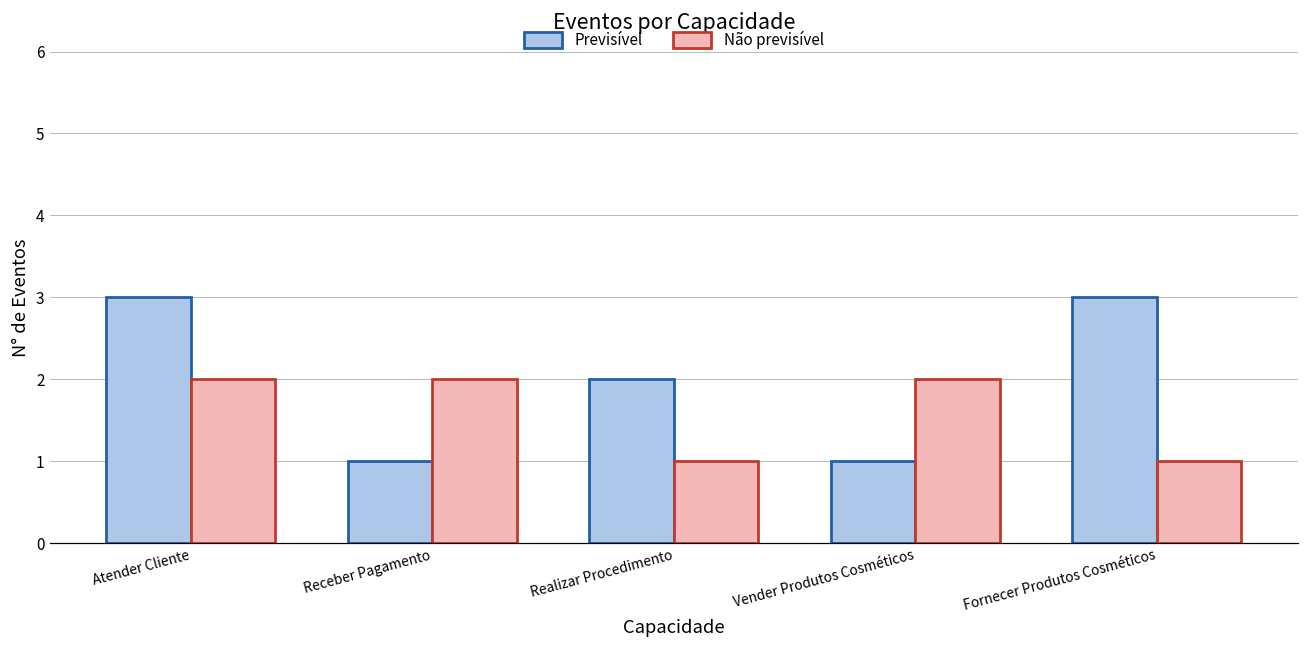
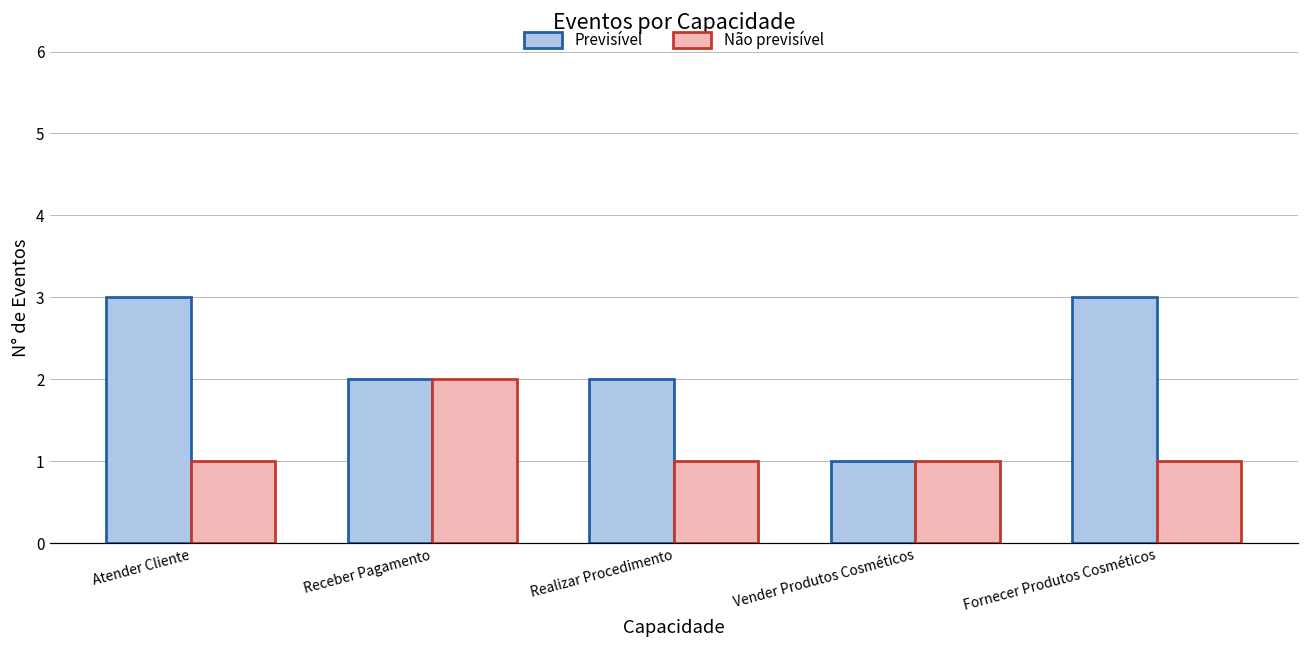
  {
    "Previsível": {
      "Atender Cliente": 3,
-     "Receber Pagamento": 1,
+     "Receber Pagamento": 2,
      "Realizar Procedimento": 2,
      "Vender Produtos Cosméticos": 1,
      "Fornecer Produtos Cosméticos": 3
    },
    "Não previsível": {
-     "Atender Cliente": 2,
+     "Atender Cliente": 1,
      "Receber Pagamento": 2,
      "Realizar Procedimento": 1,
-     "Vender Produtos Cosméticos": 2,
+     "Vender Produtos Cosméticos": 1,
      "Fornecer Produtos Cosméticos": 1
    }
  }
